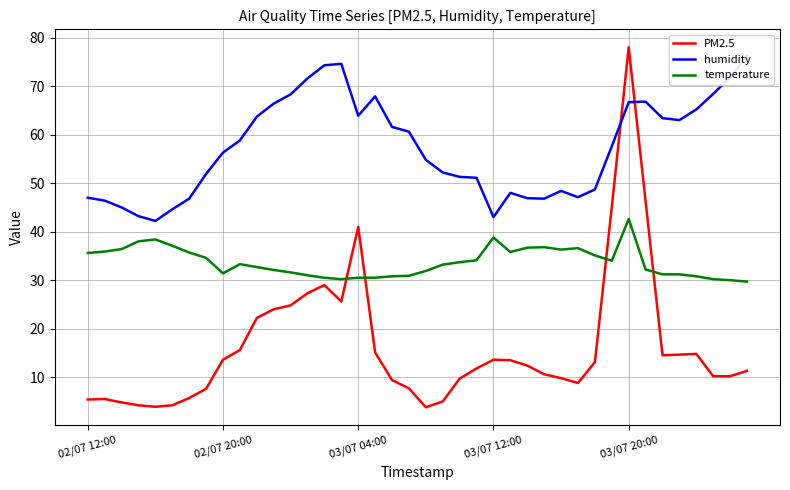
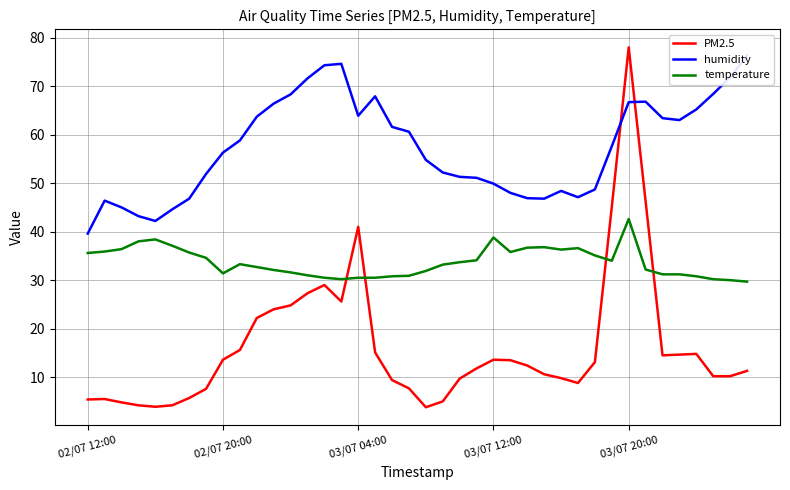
  {
    "PM2.5": {
      "02/07 12:00": 5,
      "02/07 20:00": 14,
      "03/07 04:00": 41,
      "03/07 12:00": 14,
      "03/07 20:00": 78
    },
    "humidity": {
-     "02/07 12:00": 47,
+     "02/07 12:00": 40,
      "02/07 20:00": 56,
      "03/07 04:00": 64,
-     "03/07 12:00": 43,
+     "03/07 12:00": 50,
      "03/07 20:00": 67
    },
    "temperature": {
      "02/07 12:00": 36,
      "02/07 20:00": 31,
      "03/07 04:00": 31,
      "03/07 12:00": 39,
      "03/07 20:00": 43
    }
  }
